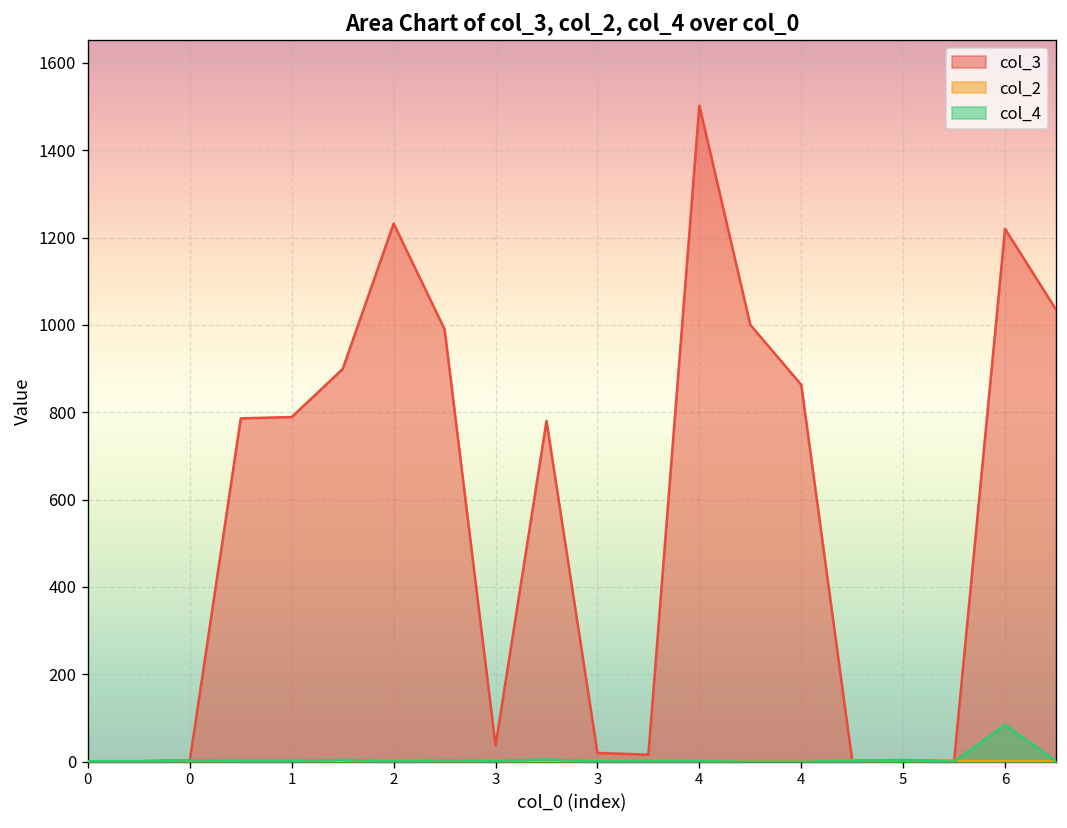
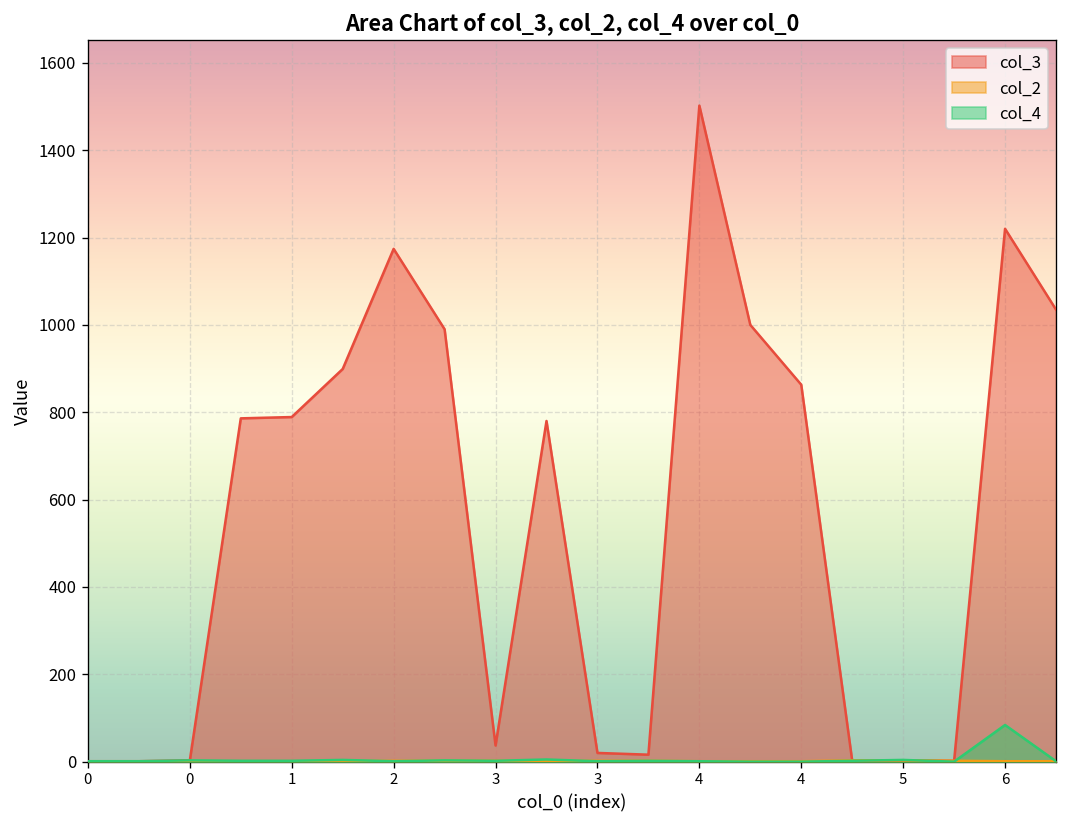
  {
    "col_3": {
-     "2": 1230,
+     "2": 1170,
      "6": 1220
    },
    "col_2": {
      "6": 0
    },
    "col_4": {
      "6": 80
    }
  }
